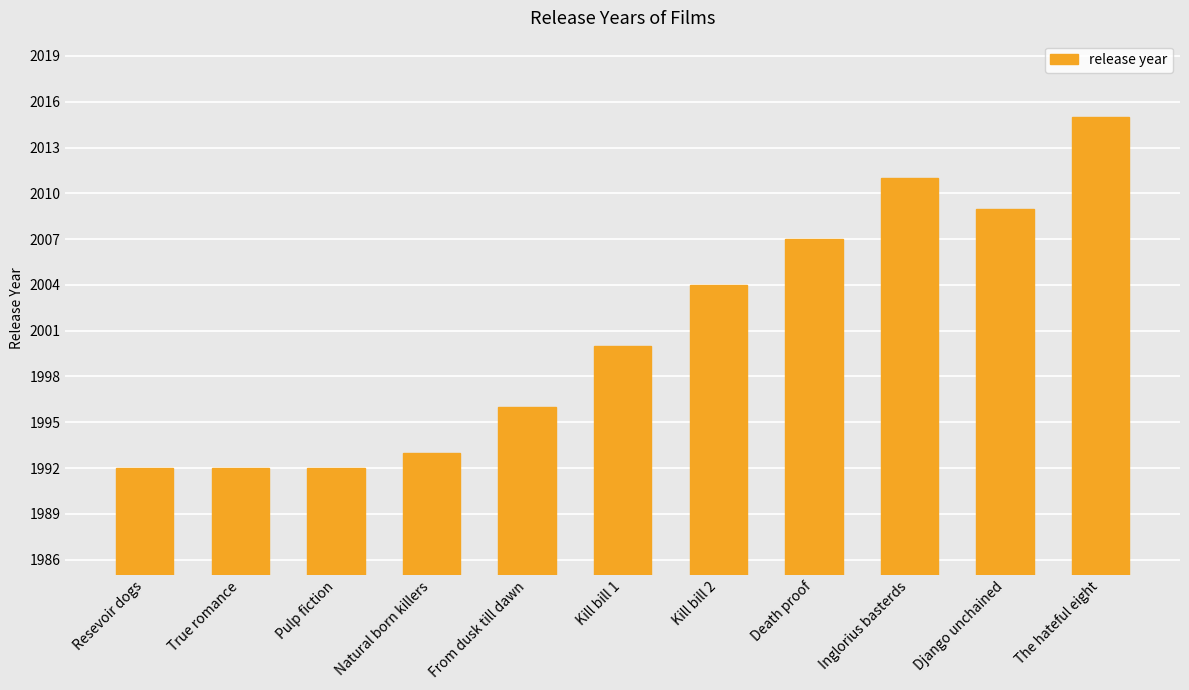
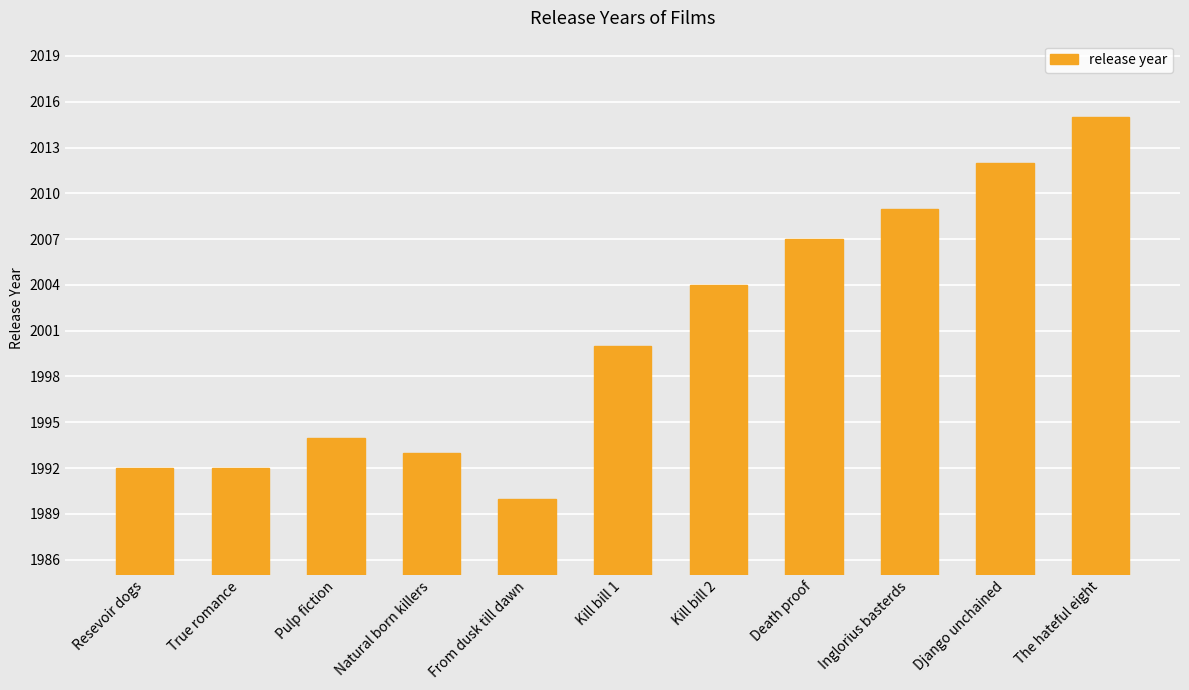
  {
    "Resevoir dogs": 1992,
    "True romance": 1992,
-   "Pulp fiction": 1992,
+   "Pulp fiction": 1994,
    "Natural born killers": 1993,
-   "From dusk till dawn": 1996,
+   "From dusk till dawn": 1990,
    "Kill bill 1": 2000,
    "Kill bill 2": 2004,
    "Death proof": 2007,
-   "Inglorius basterds": 2011,
-   "Django unchained": 2009,
+   "Inglorius basterds": 2009,
+   "Django unchained": 2012,
    "The hateful eight": 2015
  }
